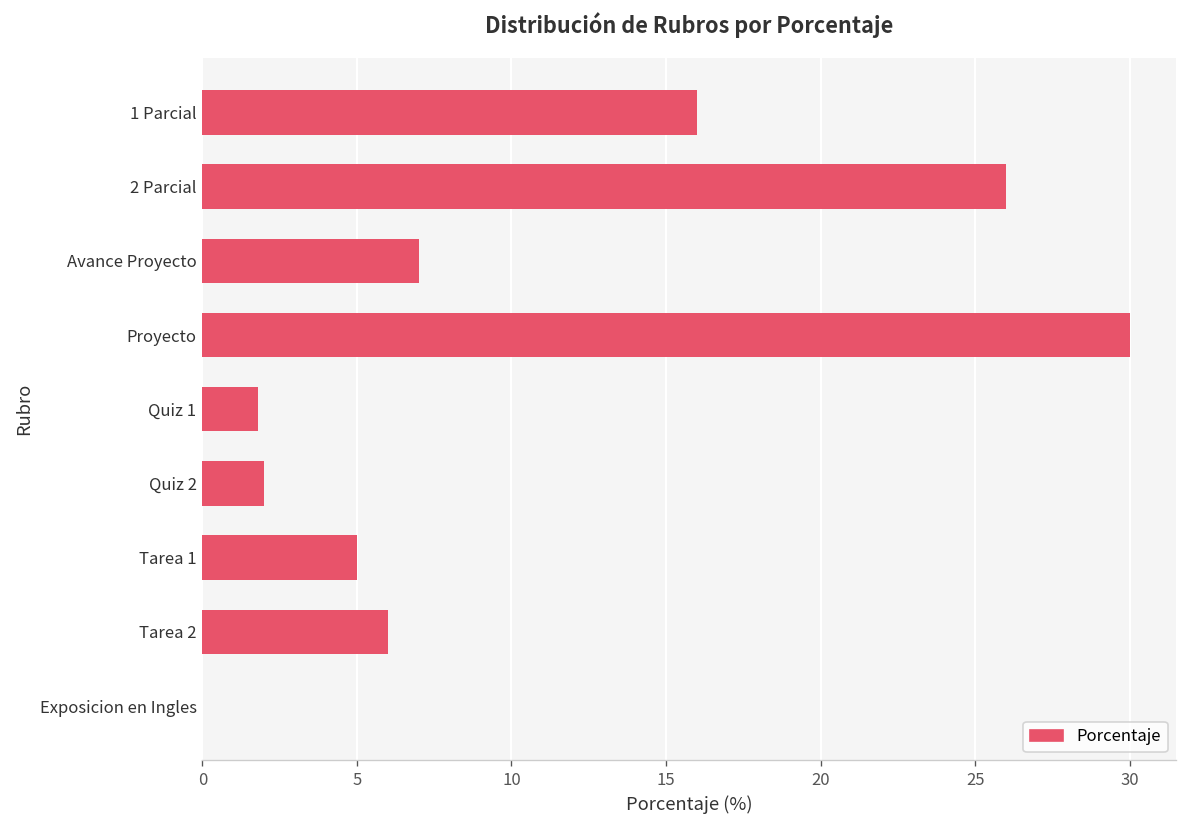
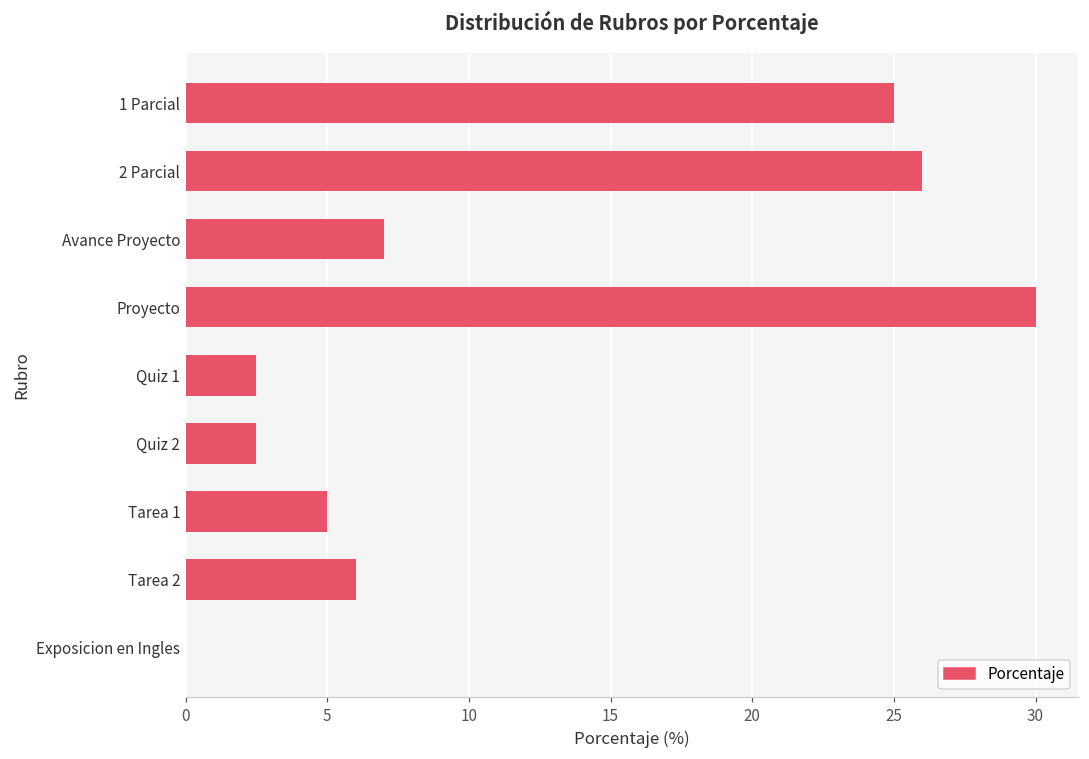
  {
-   "1 Parcial": 16,
+   "1 Parcial": 25,
    "2 Parcial": 26.0,
    "Avance Proyecto": 7.0,
    "Proyecto": 30.0,
-   "Quiz 1": 1.8,
-   "Quiz 2": 2.0,
+   "Quiz 1": 2.5,
+   "Quiz 2": 2.5,
    "Tarea 1": 5.0,
    "Tarea 2": 6.0,
    "Exposicion en Ingles": 0.0
  }
